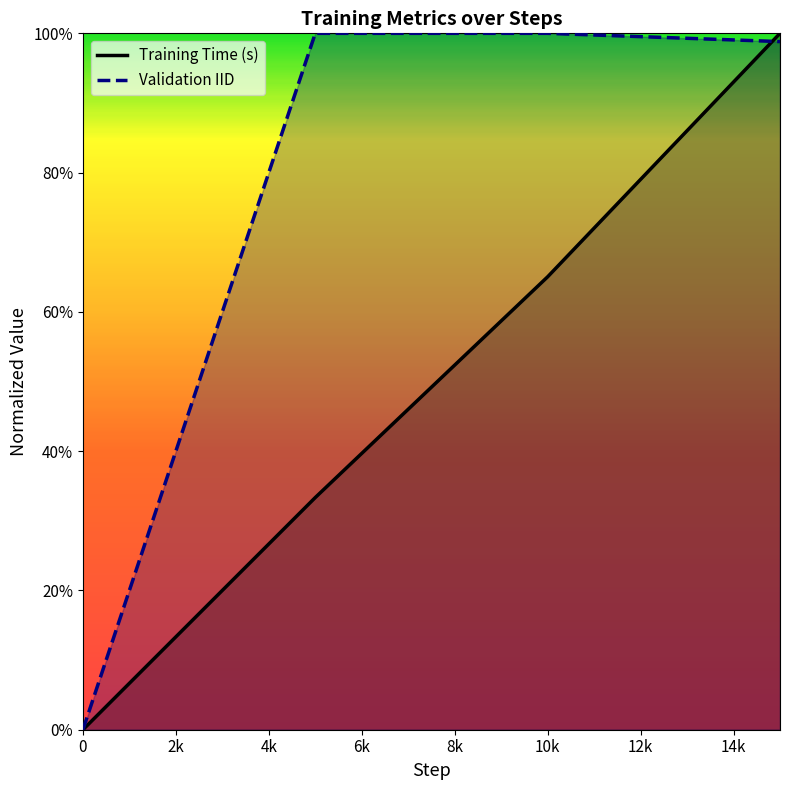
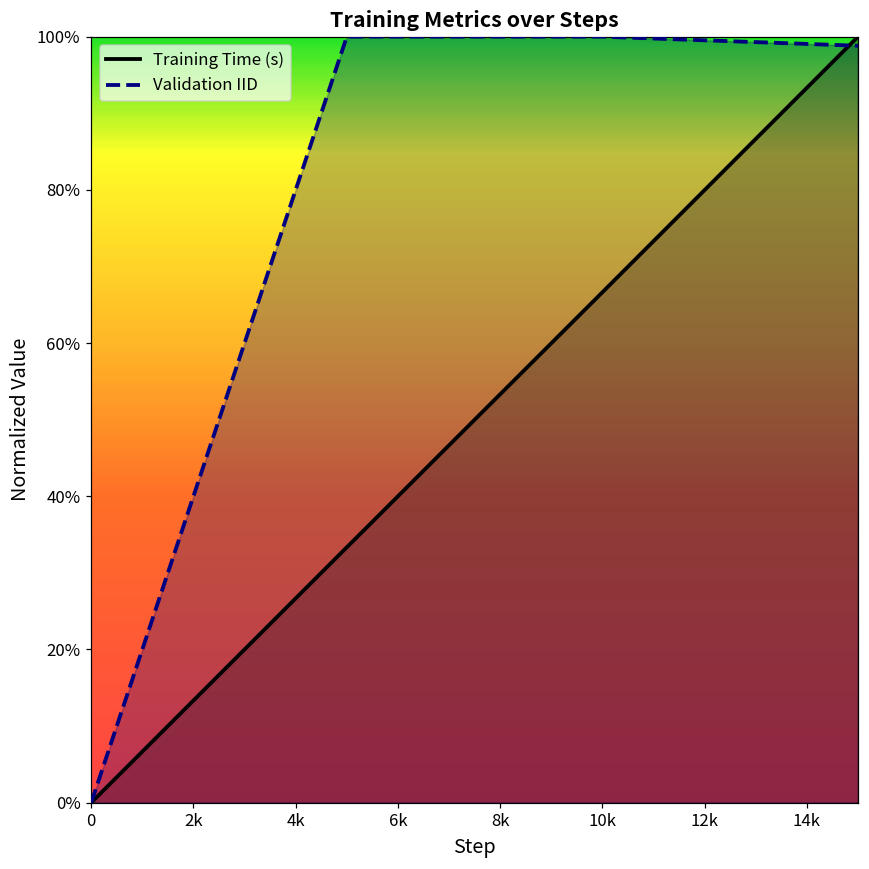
  {
    "Training Time (s)": {
-     "10k": "65%"
+     "10k": "67%"
    },
    "Validation IID": {
      "10k": "100%"
    }
  }
